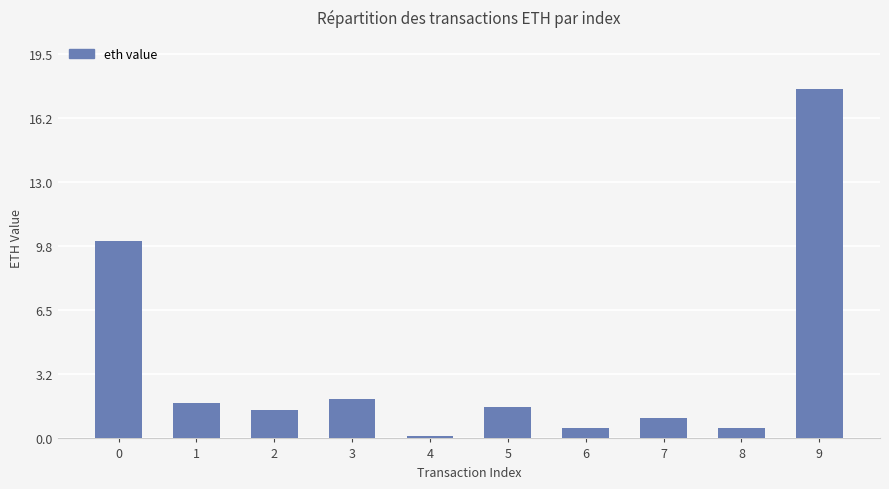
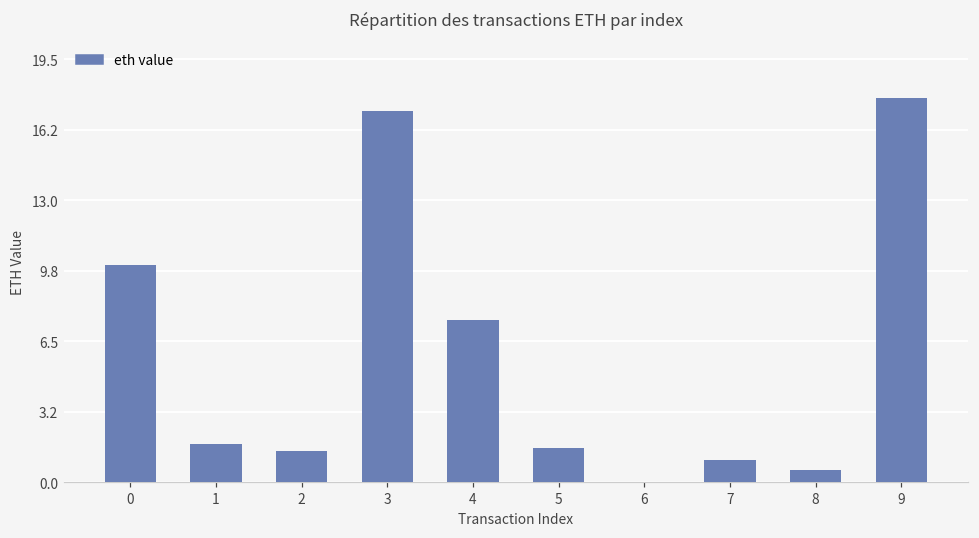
  {
    "0": 10.0,
    "1": 1.8,
    "2": 1.4,
-   "3": 2.0,
-   "4": 0.1,
+   "3": 17.1,
+   "4": 7.5,
    "5": 1.6,
-   "6": 0.5,
+   "6": 0.0,
    "7": 1.0,
    "8": 0.6,
    "9": 17.7
  }
